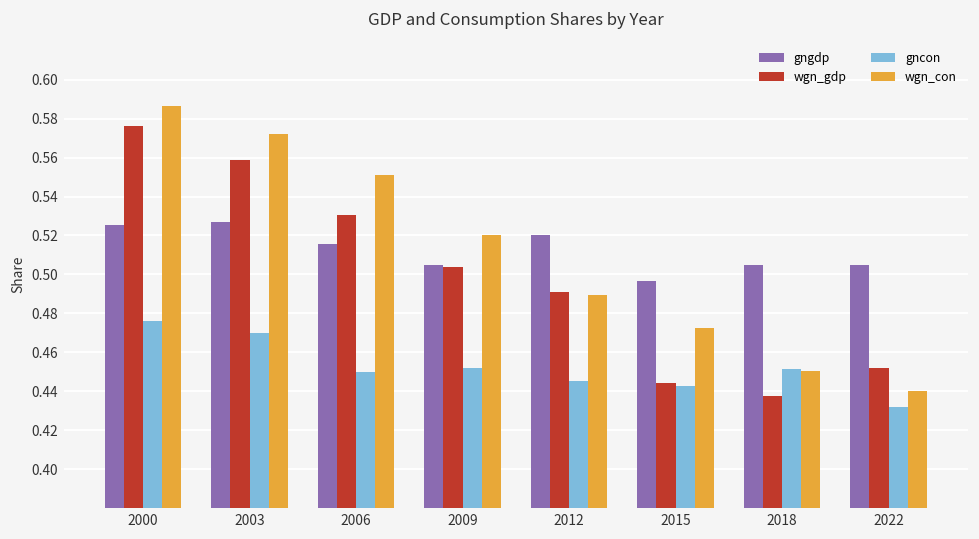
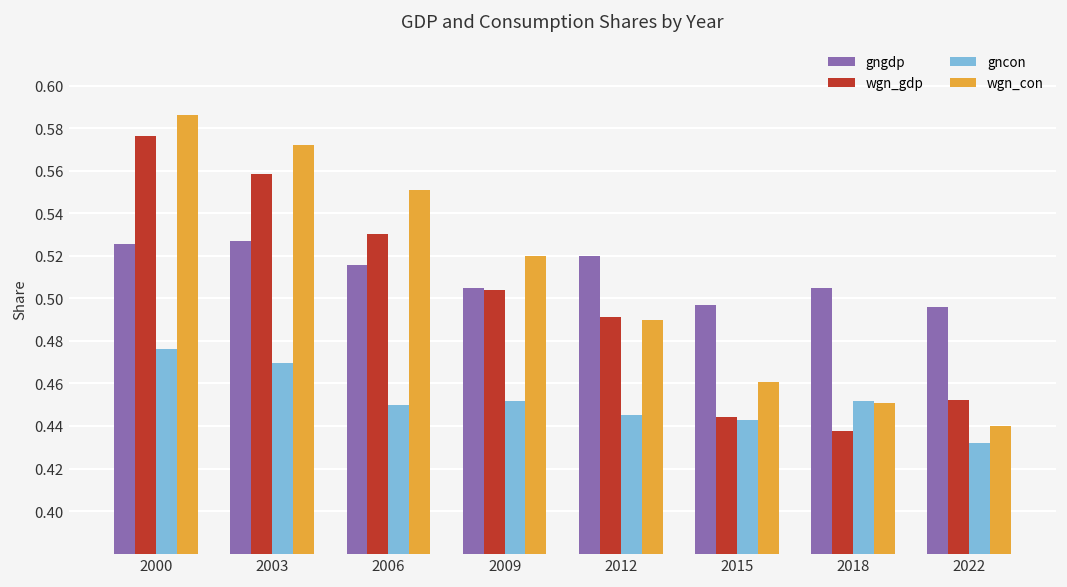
  {
    "gngdp": {
      "2000": 0.525,
      "2003": 0.527,
      "2006": 0.516,
      "2009": 0.505,
      "2012": 0.520,
      "2015": 0.497,
      "2018": 0.505,
-     "2022": 0.505
+     "2022": 0.496
    },
    "wgn_gdp": {
      "2000": 0.576,
      "2003": 0.559,
      "2006": 0.530,
      "2009": 0.504,
      "2012": 0.491,
      "2015": 0.444,
      "2018": 0.438,
      "2022": 0.452
    },
    "gncon": {
      "2000": 0.476,
      "2003": 0.470,
      "2006": 0.450,
      "2009": 0.452,
      "2012": 0.445,
      "2015": 0.443,
      "2018": 0.452,
      "2022": 0.432
    },
    "wgn_con": {
      "2000": 0.586,
      "2003": 0.572,
      "2006": 0.551,
      "2009": 0.520,
      "2012": 0.490,
-     "2015": 0.472,
+     "2015": 0.461,
      "2018": 0.451,
      "2022": 0.440
    }
  }
